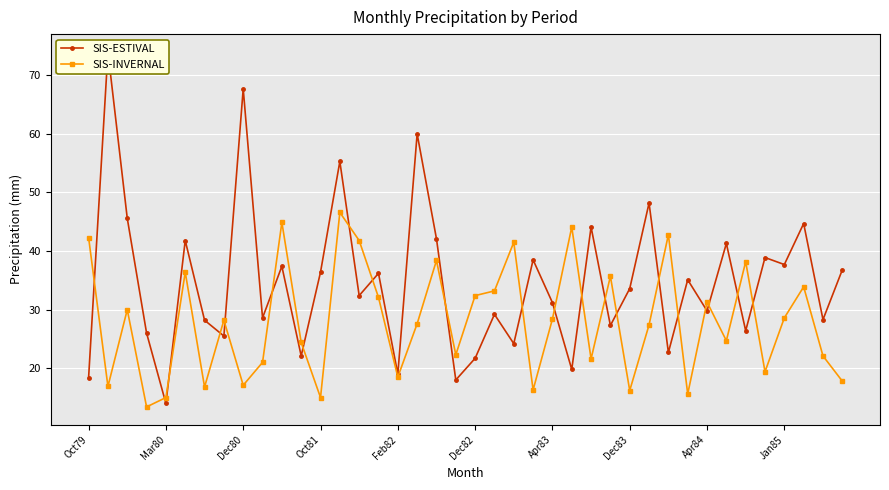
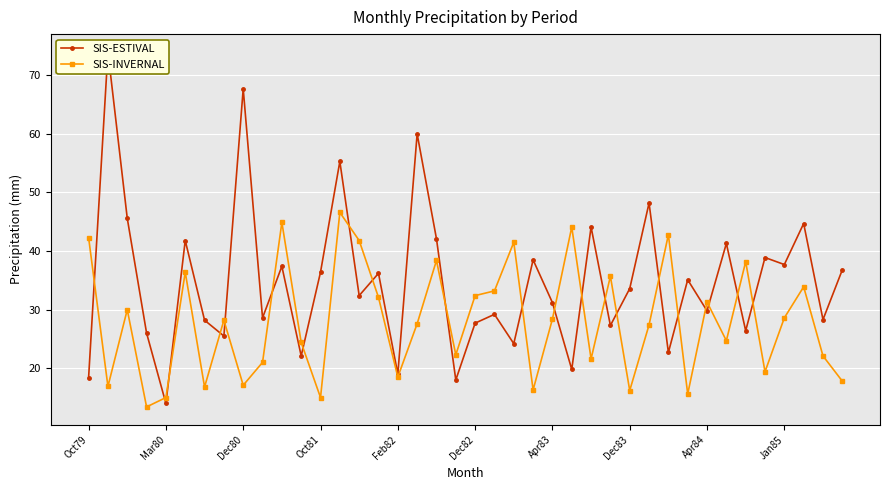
  {
    "SIS-ESTIVAL": {
      "Oct79": 18,
      "Mar80": 14,
      "Dec80": 68,
      "Oct81": 36,
      "Feb82": 19,
-     "Dec82": 22,
+     "Dec82": 28,
      "Apr83": 31,
      "Dec83": 34,
      "Apr84": 30,
      "Jan85": 38
    },
    "SIS-INVERNAL": {
      "Oct79": 42,
      "Mar80": 15,
      "Dec80": 17,
      "Oct81": 15,
      "Feb82": 19,
      "Dec82": 32,
      "Apr83": 28,
      "Dec83": 16,
      "Apr84": 31,
      "Jan85": 29
    }
  }
